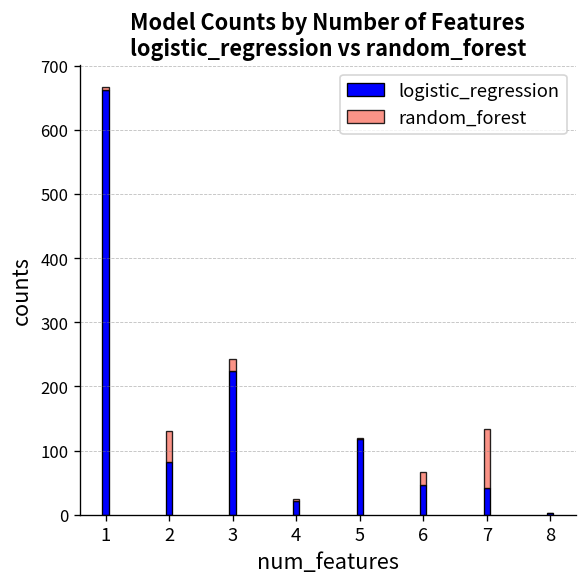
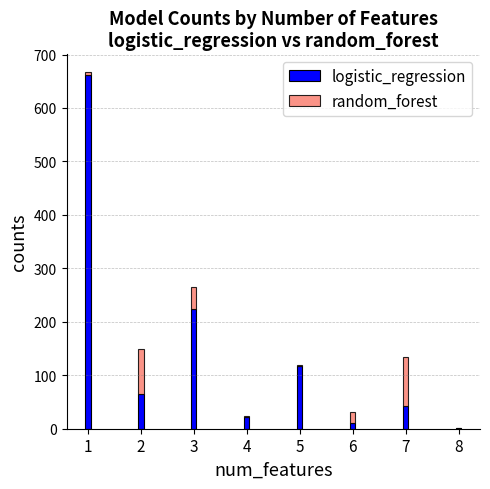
  {
    "logistic_regression": {
      "1": 660,
-     "2": 80,
+     "2": 70,
      "3": 220,
      "4": 20,
      "5": 120,
-     "6": 50,
+     "6": 10,
      "7": 40
    },
    "random_forest": {
      "1": 10,
-     "2": 50,
-     "3": 20,
+     "2": 80,
+     "3": 40,
      "6": 20,
      "7": 90,
      "8": 0
    }
  }
